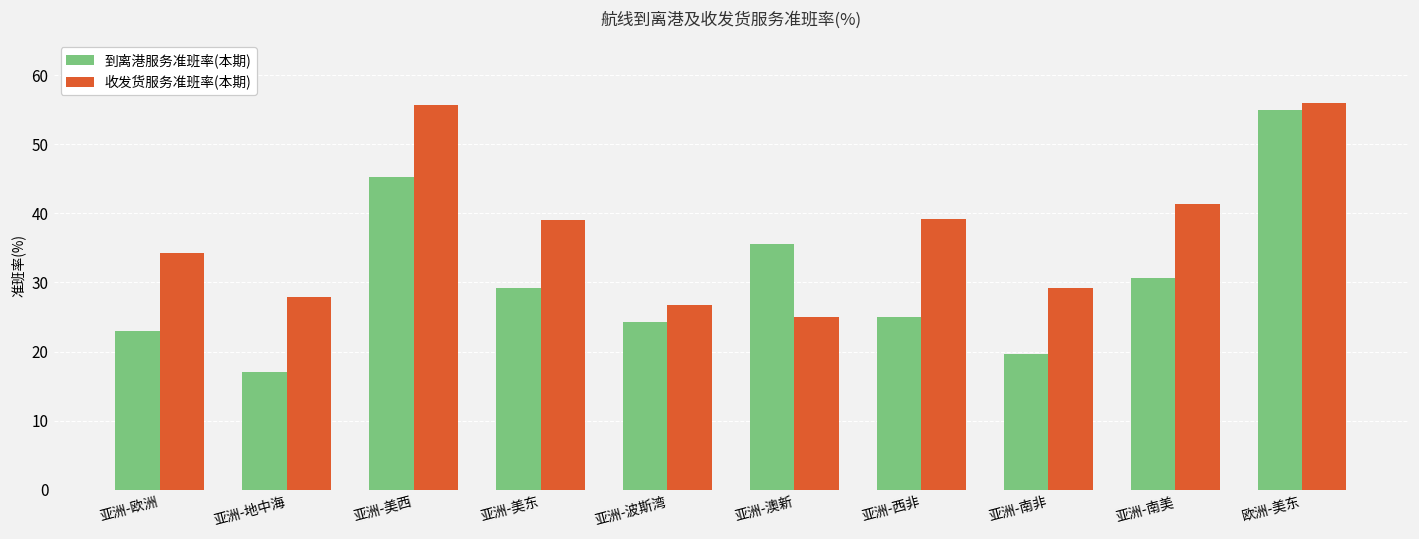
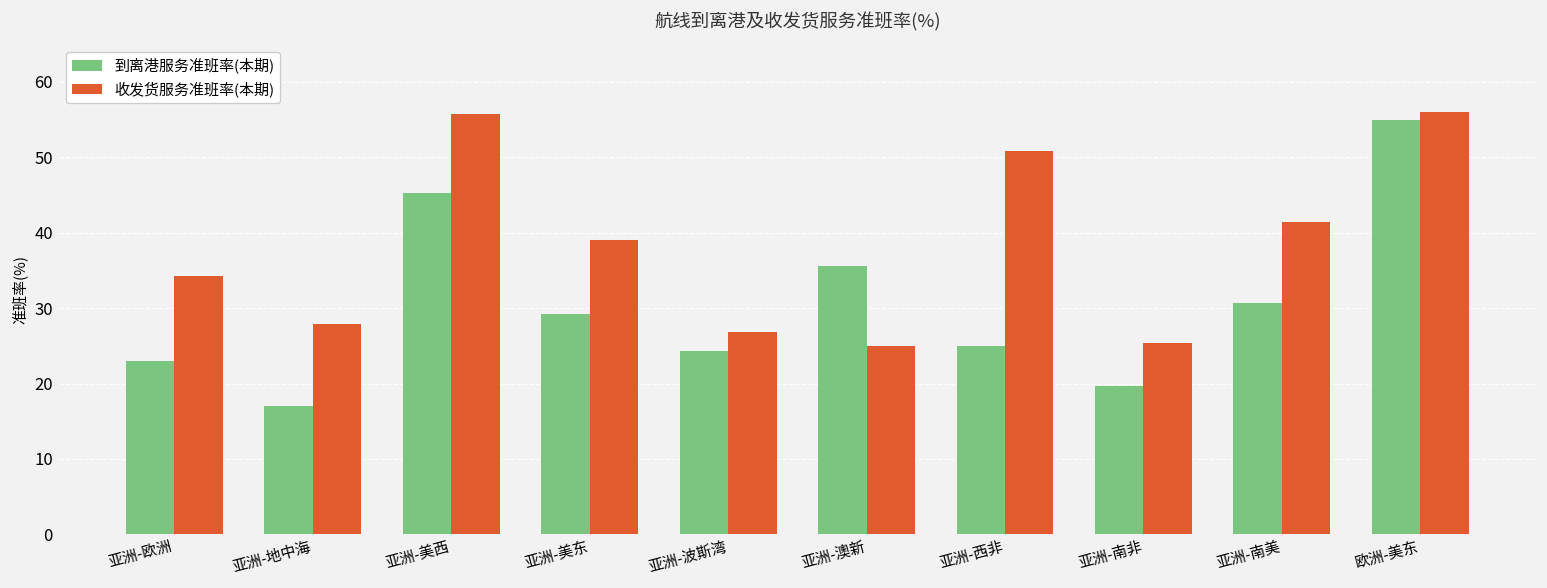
  {
    "到离港服务准班率(本期)": {
      "亚洲-欧洲": 23,
      "亚洲-地中海": 17,
      "亚洲-美西": 45,
      "亚洲-美东": 29,
      "亚洲-波斯湾": 24,
      "亚洲-澳新": 36,
      "亚洲-西非": 25,
      "亚洲-南非": 20,
      "亚洲-南美": 31,
      "欧洲-美东": 55
    },
    "收发货服务准班率(本期)": {
      "亚洲-欧洲": 34,
      "亚洲-地中海": 28,
      "亚洲-美西": 56,
      "亚洲-美东": 39,
      "亚洲-波斯湾": 27,
      "亚洲-澳新": 25,
-     "亚洲-西非": 39,
-     "亚洲-南非": 29,
+     "亚洲-西非": 51,
+     "亚洲-南非": 25,
      "亚洲-南美": 41,
      "欧洲-美东": 56
    }
  }
